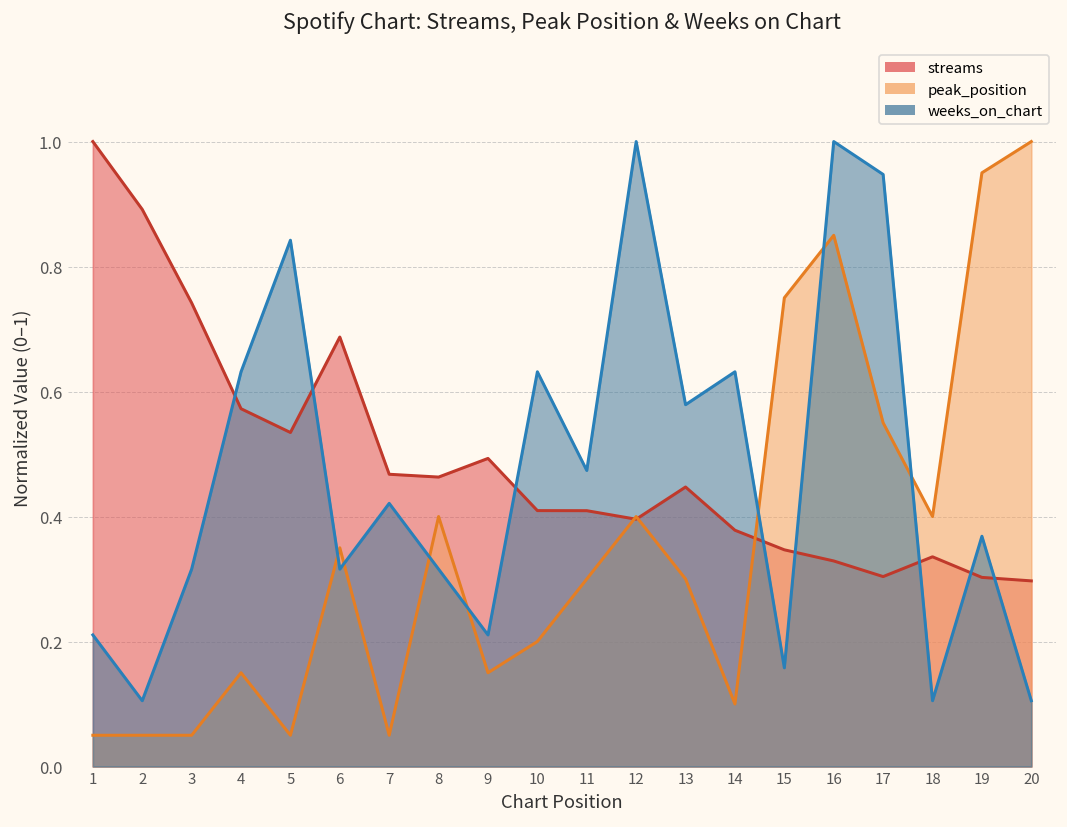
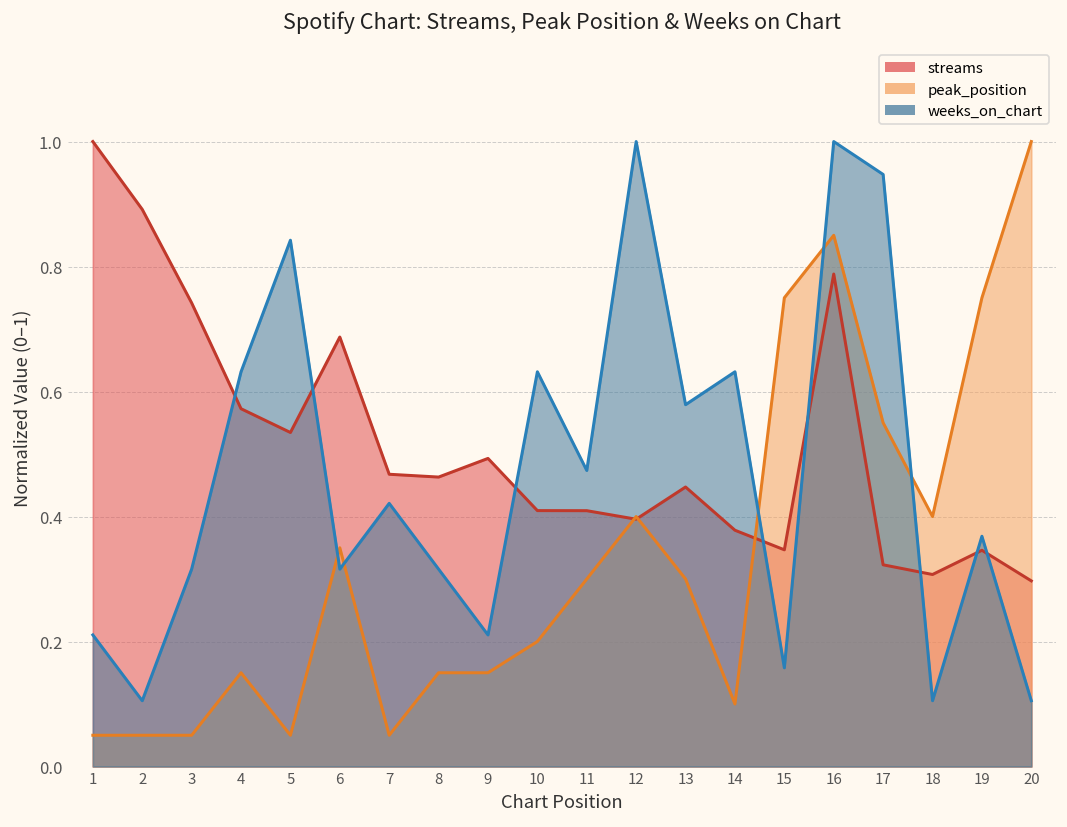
  {
    "streams": {
      "1": 1.00,
      "2": 0.89,
      "3": 0.74,
      "4": 0.57,
      "5": 0.53,
      "6": 0.69,
      "7": 0.47,
      "8": 0.46,
      "9": 0.49,
      "10": 0.41,
      "11": 0.41,
      "13": 0.45,
      "14": 0.38,
      "15": 0.35,
-     "16": 0.33,
-     "17": 0.30,
-     "18": 0.34,
-     "19": 0.30,
+     "16": 0.79,
+     "17": 0.32,
+     "18": 0.31,
+     "19": 0.35,
      "20": 0.30
    },
    "peak_position": {
      "1": 0.05,
      "2": 0.05,
      "3": 0.05,
      "4": 0.15,
      "5": 0.05,
      "6": 0.35,
      "7": 0.05,
-     "8": 0.40,
+     "8": 0.15,
      "9": 0.15,
      "10": 0.20,
      "11": 0.30,
      "13": 0.30,
      "14": 0.10,
      "15": 0.75,
      "16": 0.85,
      "17": 0.55,
      "18": 0.40,
-     "19": 0.95,
+     "19": 0.75,
      "20": 1.00
    },
    "weeks_on_chart": {
      "1": 0.21,
      "2": 0.11,
      "3": 0.32,
      "4": 0.63,
      "5": 0.84,
      "6": 0.32,
      "7": 0.42,
      "8": 0.32,
      "9": 0.21,
      "10": 0.63,
      "11": 0.47,
      "12": 1.00,
      "13": 0.58,
      "14": 0.63,
      "15": 0.16,
      "16": 1.00,
      "17": 0.95,
      "18": 0.11,
      "19": 0.37,
      "20": 0.11
    }
  }
